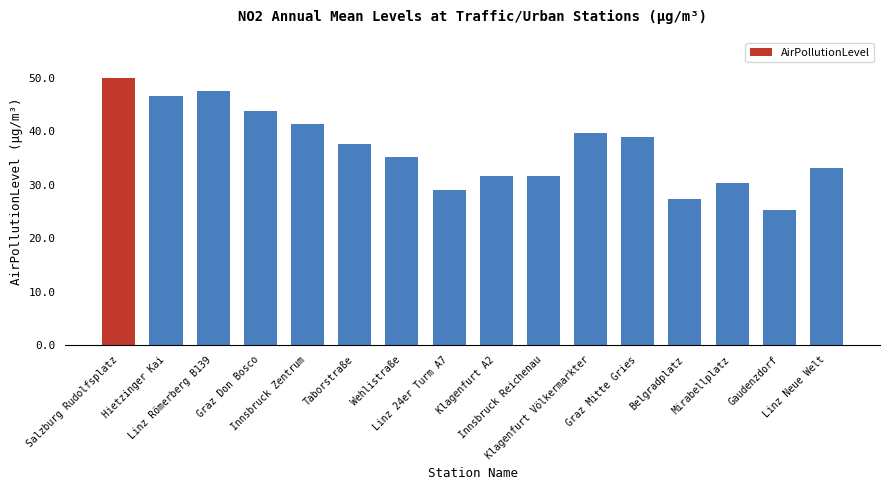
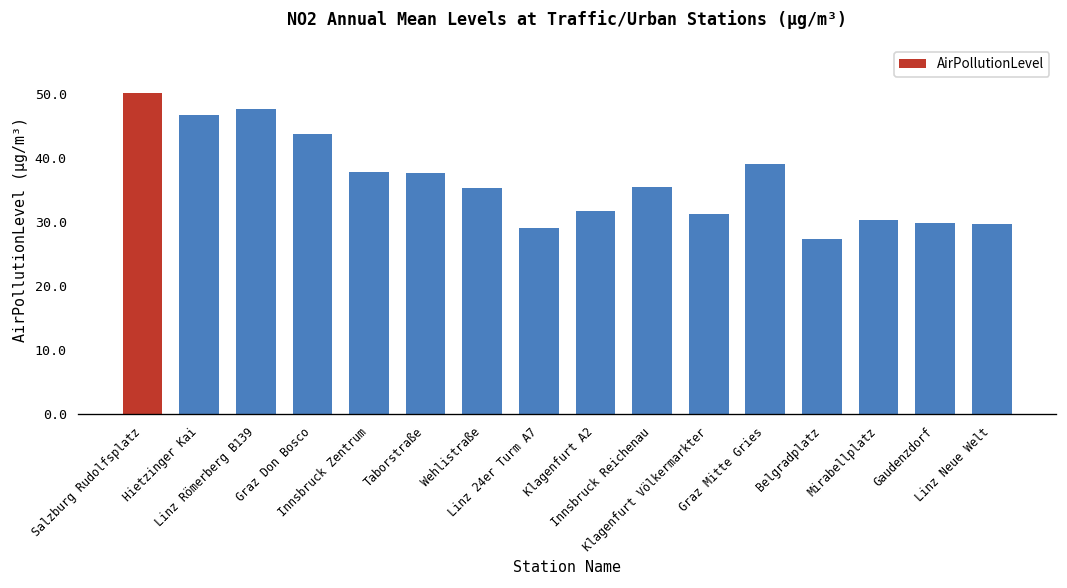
  {
    "Salzburg Rudolfsplatz": 50,
    "Hietzinger Kai": 47,
    "Linz Römerberg B139": 48,
    "Graz Don Bosco": 44,
-   "Innsbruck Zentrum": 41,
+   "Innsbruck Zentrum": 38,
    "Taborstraße": 38,
    "Wehlistraße": 35,
    "Linz 24er Turm A7": 29,
    "Klagenfurt A2": 32,
-   "Innsbruck Reichenau": 32,
-   "Klagenfurt Völkermarkter": 40,
+   "Innsbruck Reichenau": 35,
+   "Klagenfurt Völkermarkter": 31,
    "Graz Mitte Gries": 39,
    "Belgradplatz": 27,
    "Mirabellplatz": 30,
-   "Gaudenzdorf": 25,
-   "Linz Neue Welt": 33
+   "Gaudenzdorf": 30,
+   "Linz Neue Welt": 30
  }
